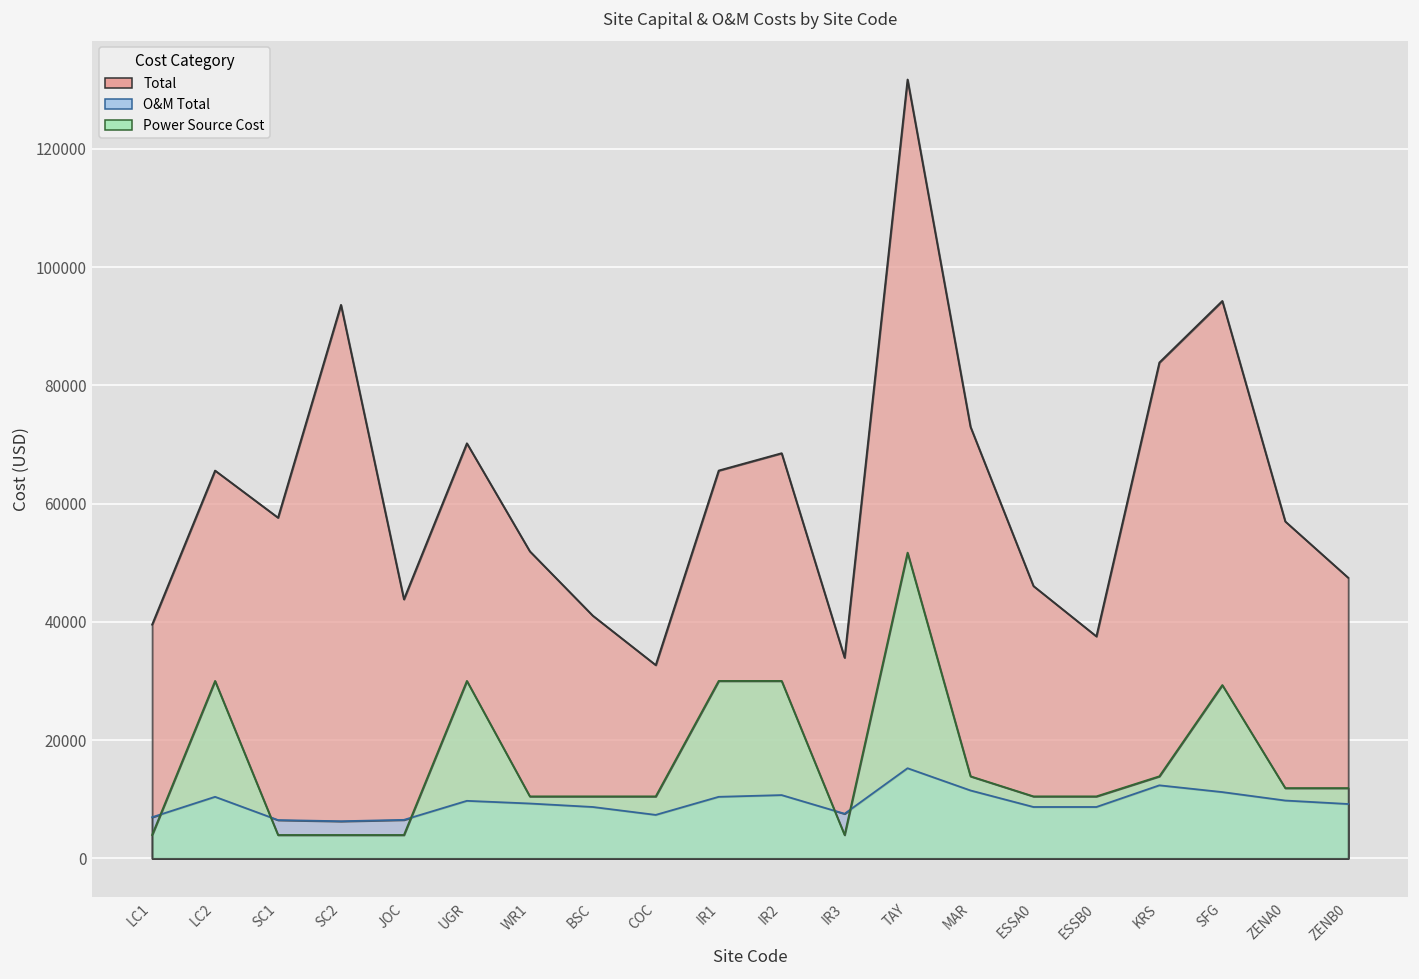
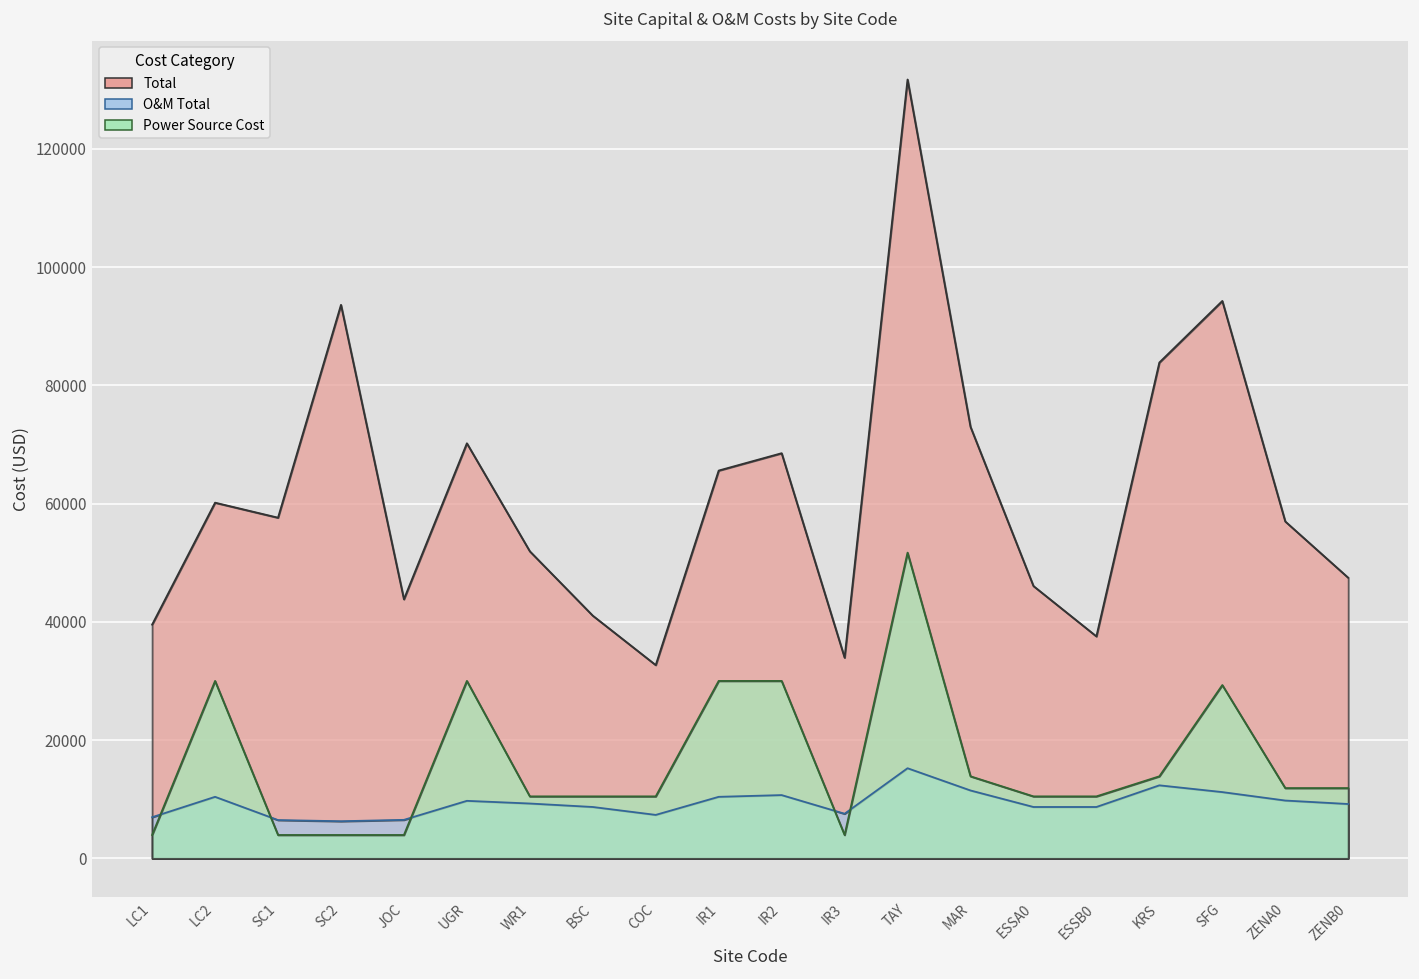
  {
    "Total": {
      "LC1": 40000,
-     "LC2": 66000,
+     "LC2": 60000,
      "SC1": 58000,
      "SC2": 94000,
      "JOC": 44000,
      "UGR": 70000,
      "WR1": 52000,
      "BSC": 41000,
      "COC": 33000,
      "IR1": 66000,
      "IR2": 69000,
      "IR3": 34000,
      "TAY": 132000,
      "MAR": 73000,
      "ESSA0": 46000,
      "ESSB0": 38000,
      "KRS": 84000,
      "SFG": 94000,
      "ZENA0": 57000,
      "ZENB0": 47000
    }
  }
